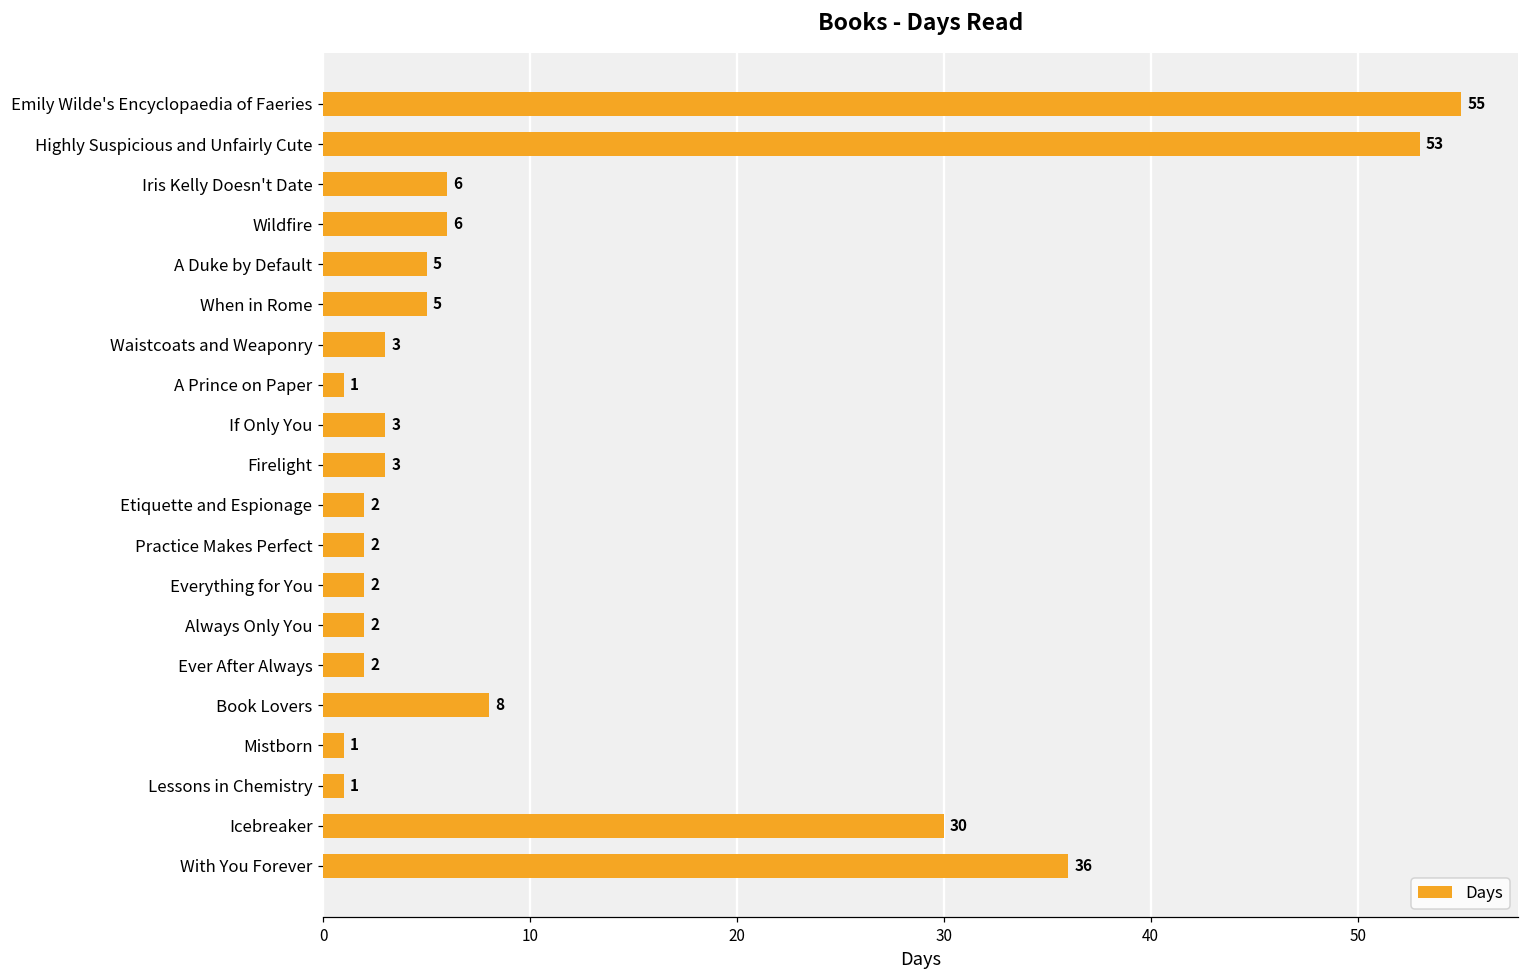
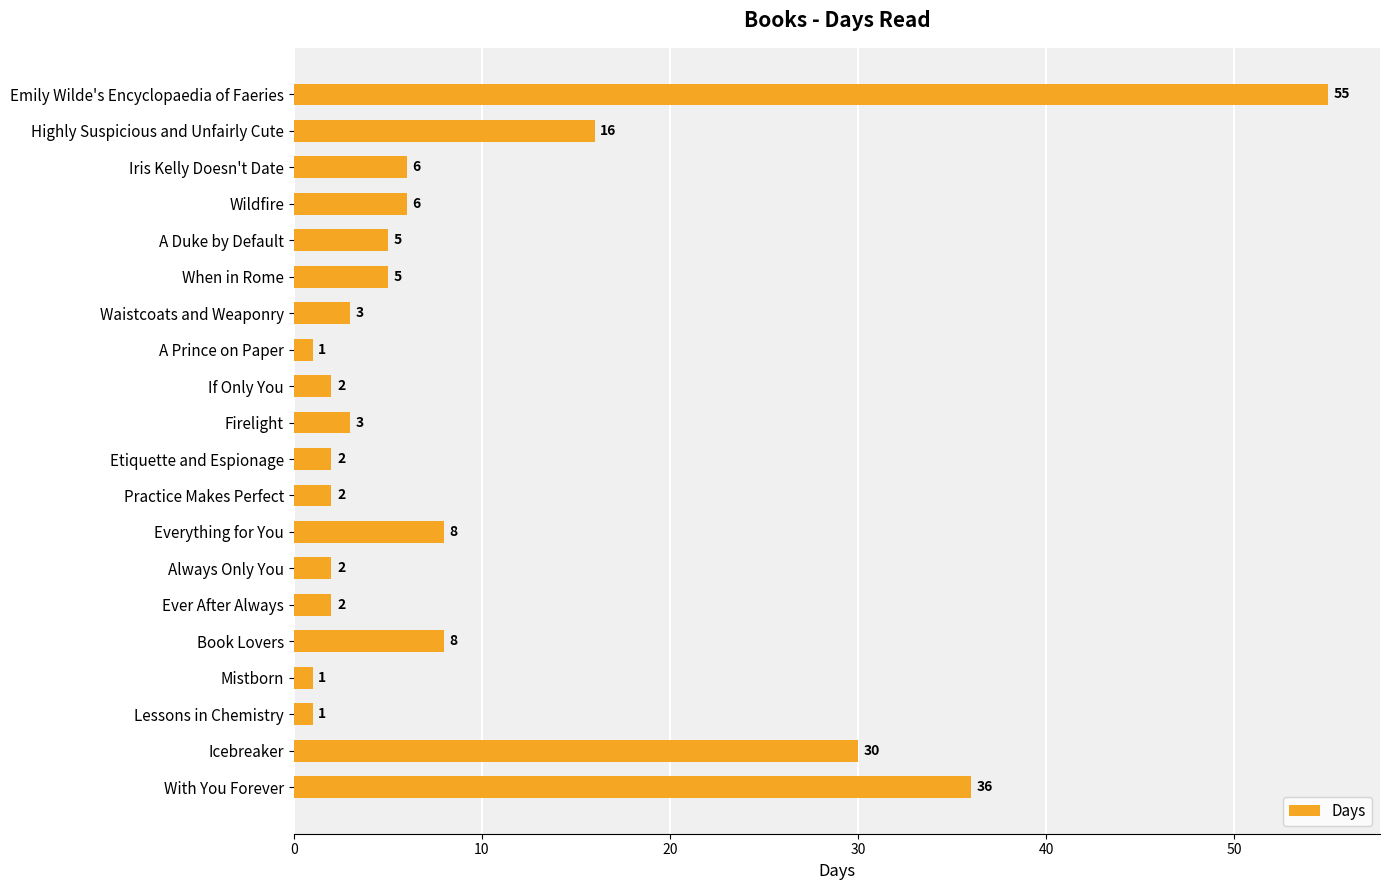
  {
    "Emily Wilde's Encyclopaedia of Faeries": 55,
-   "Highly Suspicious and Unfairly Cute": 53,
+   "Highly Suspicious and Unfairly Cute": 16,
    "Iris Kelly Doesn't Date": 6,
    "Wildfire": 6,
    "A Duke by Default": 5,
    "When in Rome": 5,
    "Waistcoats and Weaponry": 3,
    "A Prince on Paper": 1,
-   "If Only You": 3,
+   "If Only You": 2,
    "Firelight": 3,
    "Etiquette and Espionage": 2,
    "Practice Makes Perfect": 2,
-   "Everything for You": 2,
+   "Everything for You": 8,
    "Always Only You": 2,
    "Ever After Always": 2,
    "Book Lovers": 8,
    "Mistborn": 1,
    "Lessons in Chemistry": 1,
    "Icebreaker": 30,
    "With You Forever": 36
  }
